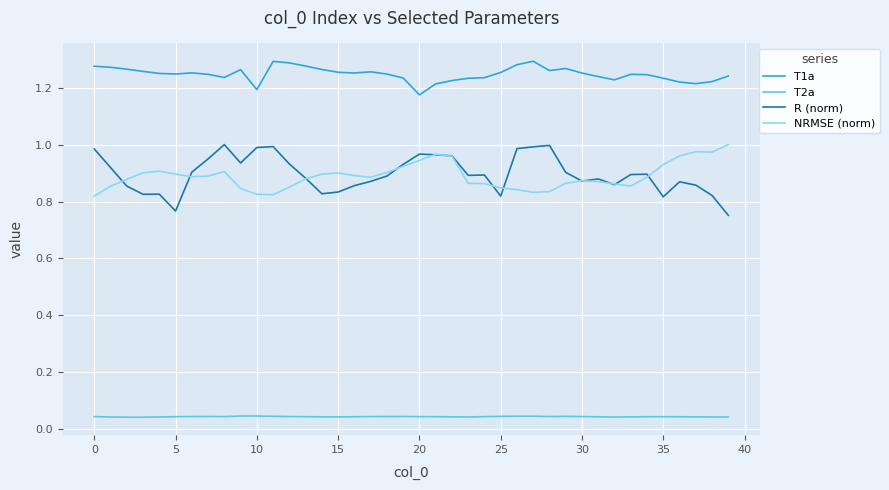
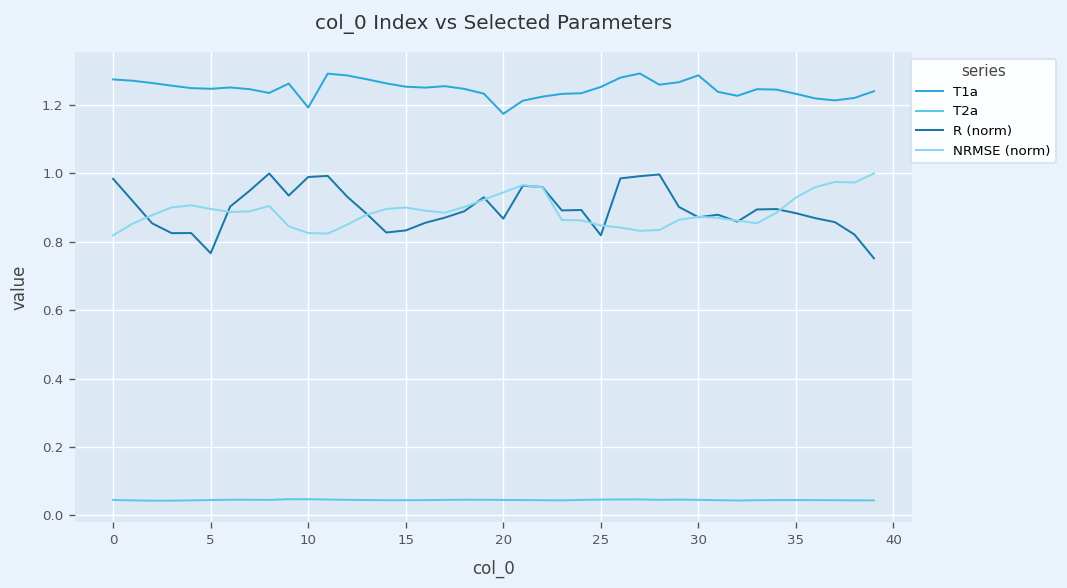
  {
    "T1a": {
      "0": 1.28,
      "5": 1.25,
      "10": 1.19,
      "15": 1.25,
      "20": 1.17,
      "25": 1.25,
-     "30": 1.25,
+     "30": 1.29,
      "35": 1.23
    },
    "R (norm)": {
      "0": 0.98,
      "5": 0.77,
      "10": 0.99,
      "15": 0.83,
-     "20": 0.97,
+     "20": 0.87,
      "25": 0.82,
-     "35": 0.82
+     "35": 0.88
    }
  }
